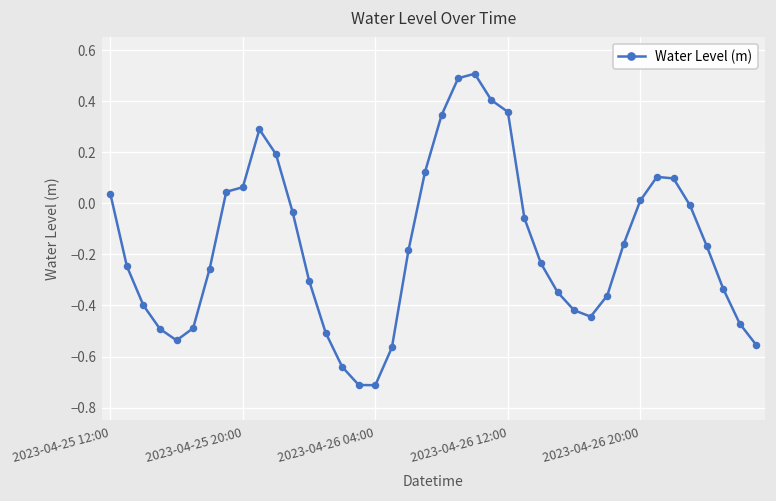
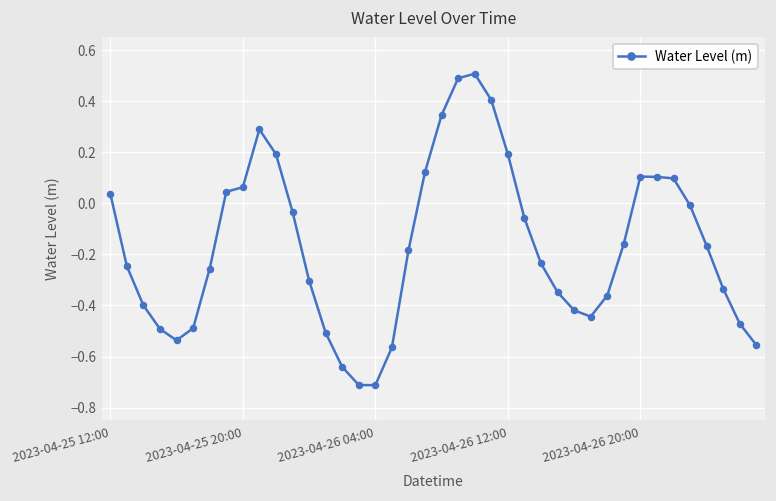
  {
    "2023-04-25 12:00": 0.04,
    "2023-04-25 20:00": 0.06,
    "2023-04-26 04:00": -0.71,
-   "2023-04-26 12:00": 0.36,
-   "2023-04-26 20:00": 0.01
+   "2023-04-26 12:00": 0.19,
+   "2023-04-26 20:00": 0.10
  }
